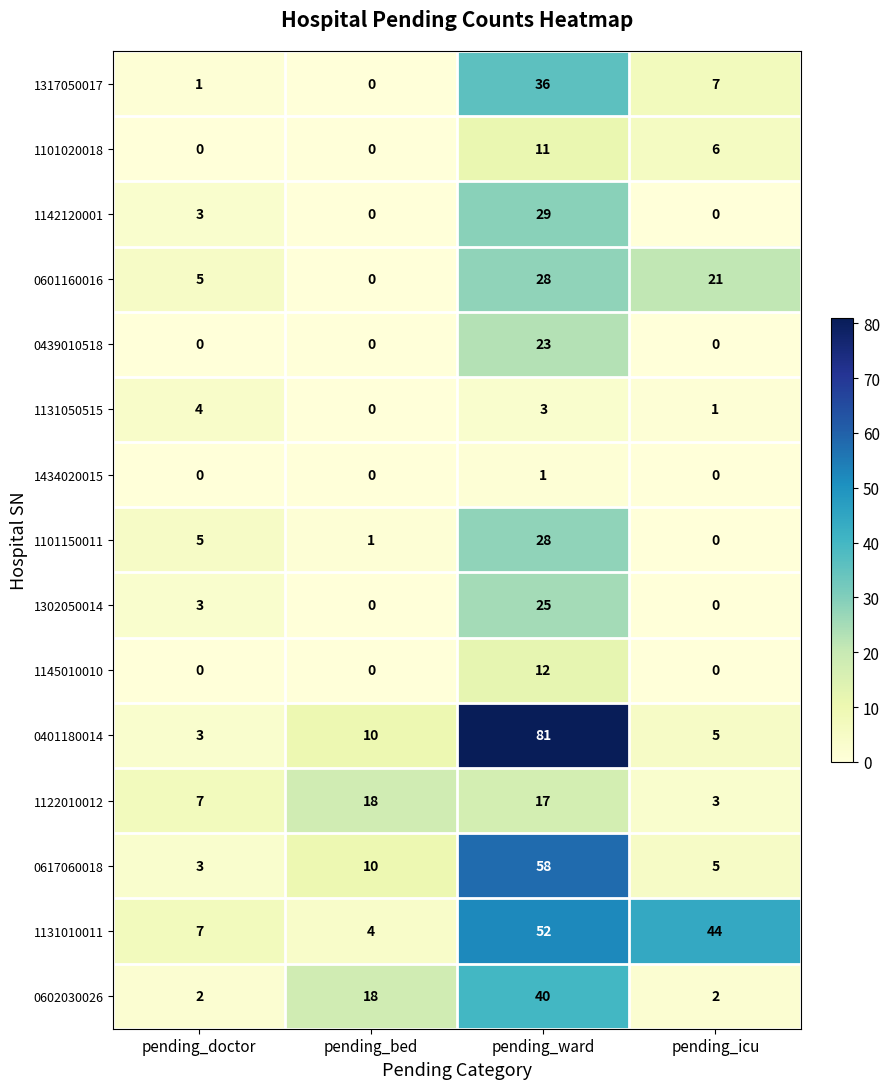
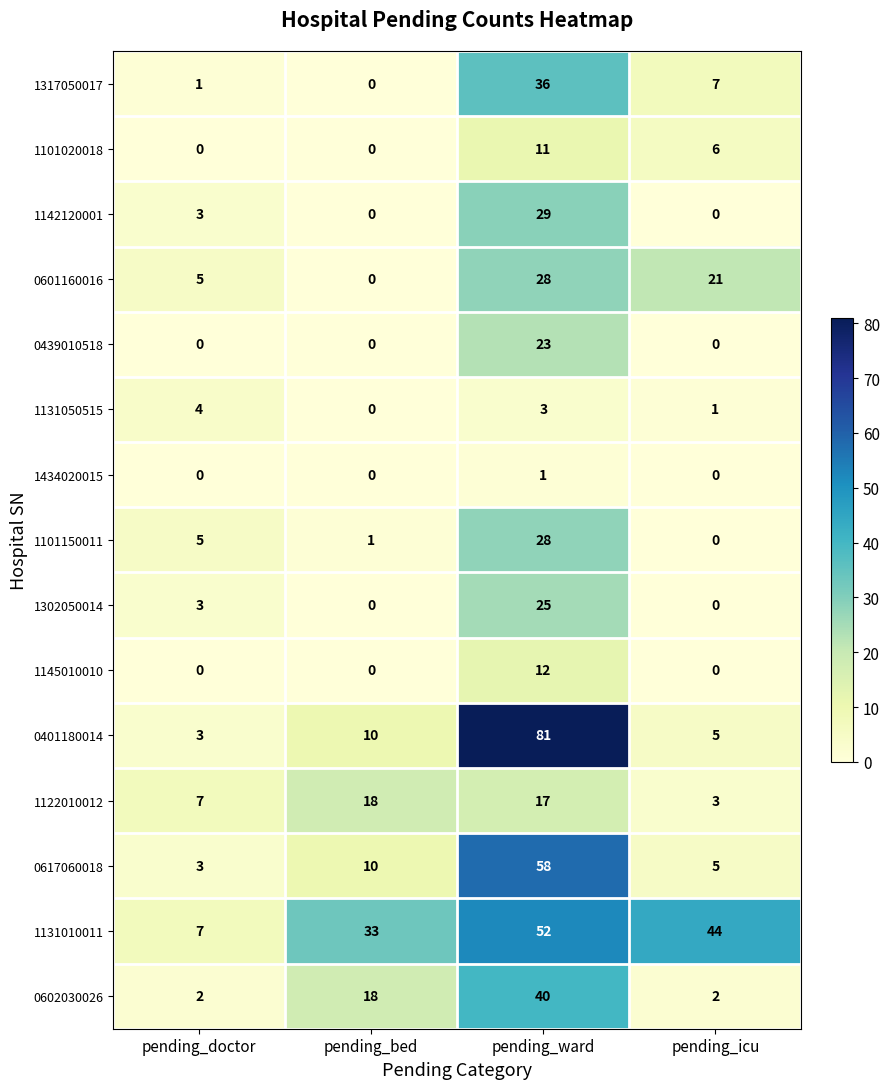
  {
    "1317050017": {
      "pending_doctor": 1,
      "pending_bed": 0,
      "pending_ward": 36,
      "pending_icu": 7
    },
    "1101020018": {
      "pending_doctor": 0,
      "pending_bed": 0,
      "pending_ward": 11,
      "pending_icu": 6
    },
    "1142120001": {
      "pending_doctor": 3,
      "pending_bed": 0,
      "pending_ward": 29,
      "pending_icu": 0
    },
    "0601160016": {
      "pending_doctor": 5,
      "pending_bed": 0,
      "pending_ward": 28,
      "pending_icu": 21
    },
    "0439010518": {
      "pending_doctor": 0,
      "pending_bed": 0,
      "pending_ward": 23,
      "pending_icu": 0
    },
    "1131050515": {
      "pending_doctor": 4,
      "pending_bed": 0,
      "pending_ward": 3,
      "pending_icu": 1
    },
    "1434020015": {
      "pending_doctor": 0,
      "pending_bed": 0,
      "pending_ward": 1,
      "pending_icu": 0
    },
    "1101150011": {
      "pending_doctor": 5,
      "pending_bed": 1,
      "pending_ward": 28,
      "pending_icu": 0
    },
    "1302050014": {
      "pending_doctor": 3,
      "pending_bed": 0,
      "pending_ward": 25,
      "pending_icu": 0
    },
    "1145010010": {
      "pending_doctor": 0,
      "pending_bed": 0,
      "pending_ward": 12,
      "pending_icu": 0
    },
    "0401180014": {
      "pending_doctor": 3,
      "pending_bed": 10,
      "pending_ward": 81,
      "pending_icu": 5
    },
    "1122010012": {
      "pending_doctor": 7,
      "pending_bed": 18,
      "pending_ward": 17,
      "pending_icu": 3
    },
    "0617060018": {
      "pending_doctor": 3,
      "pending_bed": 10,
      "pending_ward": 58,
      "pending_icu": 5
    },
    "1131010011": {
      "pending_doctor": 7,
-     "pending_bed": 4,
+     "pending_bed": 33,
      "pending_ward": 52,
      "pending_icu": 44
    },
    "0602030026": {
      "pending_doctor": 2,
      "pending_bed": 18,
      "pending_ward": 40,
      "pending_icu": 2
    }
  }
